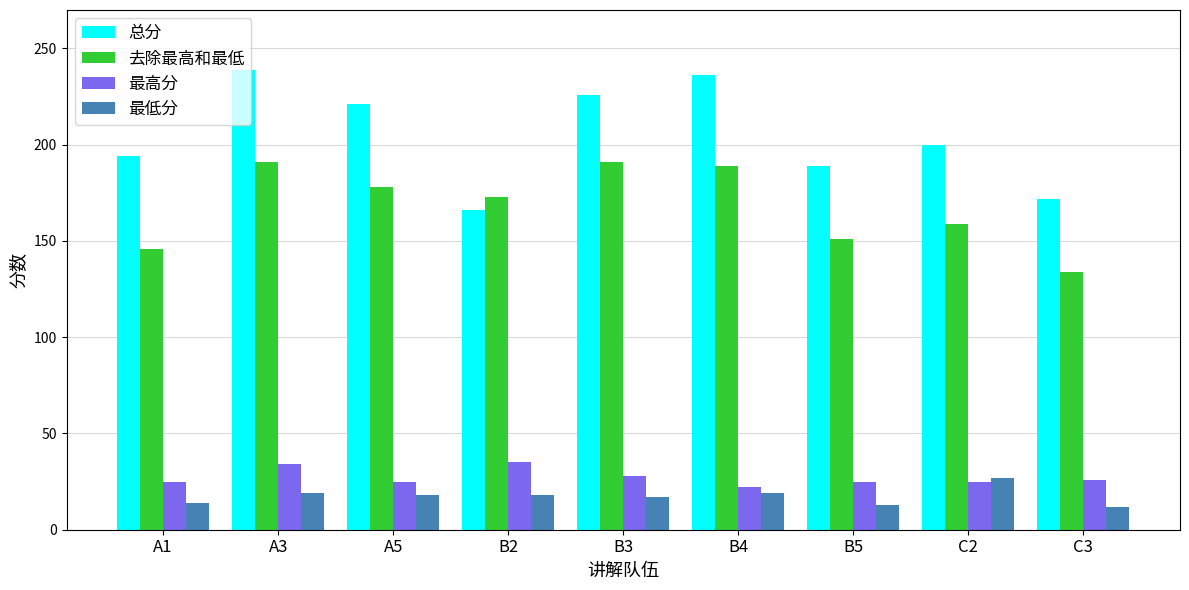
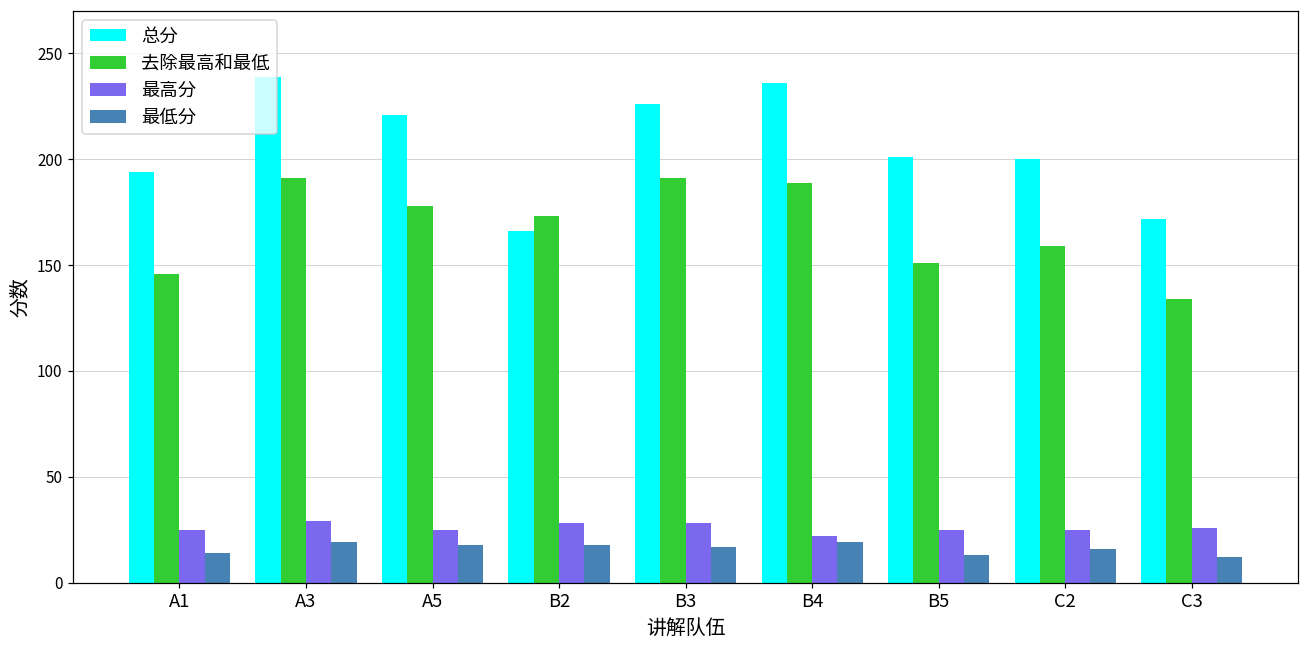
  {
    "总分": {
      "A1": 194,
      "A5": 221,
      "B2": 166,
      "B3": 226,
      "B4": 236,
-     "B5": 189,
+     "B5": 201,
      "C2": 200,
      "C3": 172
    },
    "去除最高和最低": {
      "A1": 146,
      "A3": 191,
      "A5": 178,
      "B2": 173,
      "B3": 191,
      "B4": 189,
      "B5": 151,
      "C2": 159,
      "C3": 134
    },
    "最高分": {
      "A1": 25,
-     "A3": 34,
+     "A3": 29,
      "A5": 25,
-     "B2": 35,
+     "B2": 28,
      "B3": 28,
      "B4": 22,
      "B5": 25,
      "C2": 25,
      "C3": 26
    },
    "最低分": {
      "A1": 14,
      "A3": 19,
      "A5": 18,
      "B2": 18,
      "B3": 17,
      "B4": 19,
      "B5": 13,
-     "C2": 27,
+     "C2": 16,
      "C3": 12
    }
  }
